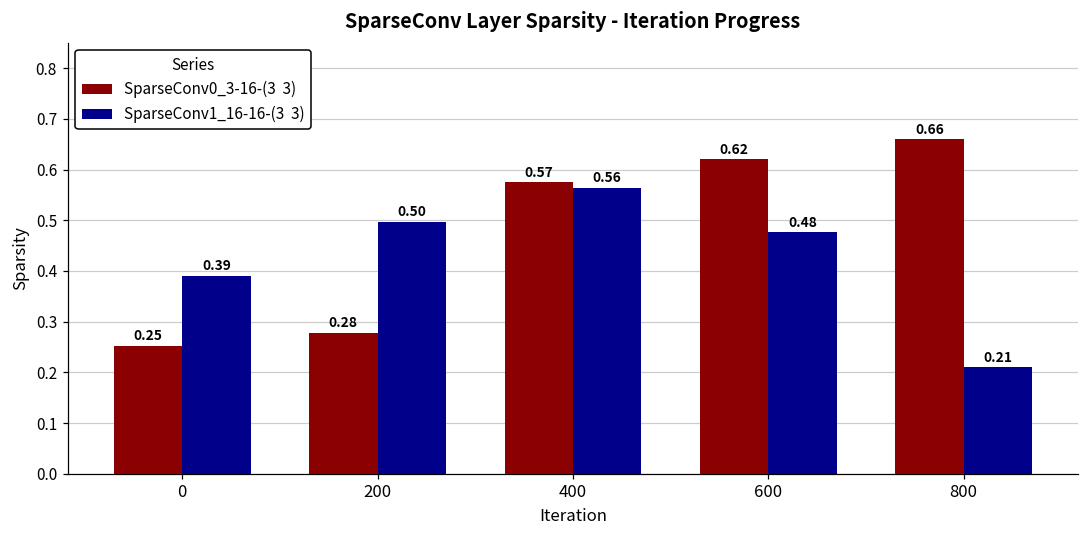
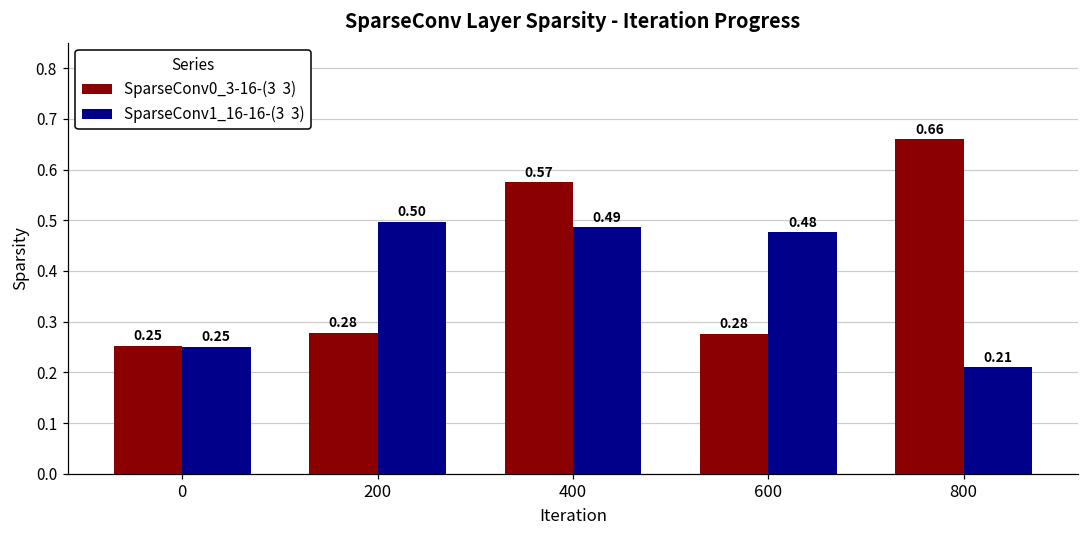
  {
    "SparseConv0_3-16-(3 3)": {
      "0": 0.25,
      "200": 0.28,
      "400": 0.57,
-     "600": 0.62,
+     "600": 0.28,
      "800": 0.66
    },
    "SparseConv1_16-16-(3 3)": {
-     "0": 0.39,
+     "0": 0.25,
      "200": 0.50,
-     "400": 0.56,
+     "400": 0.49,
      "600": 0.48,
      "800": 0.21
    }
  }
